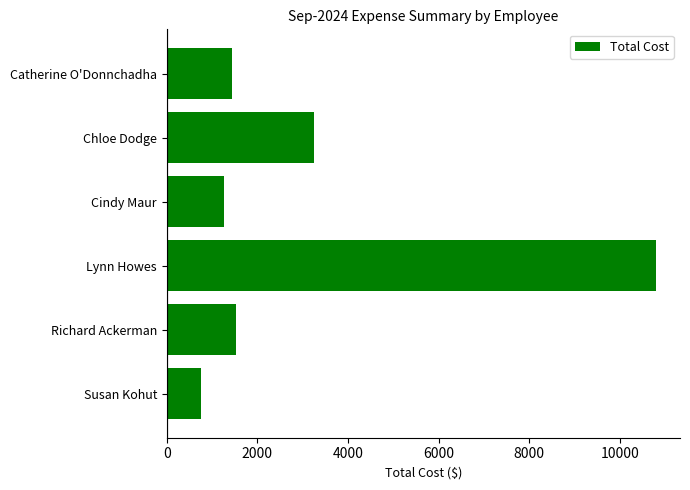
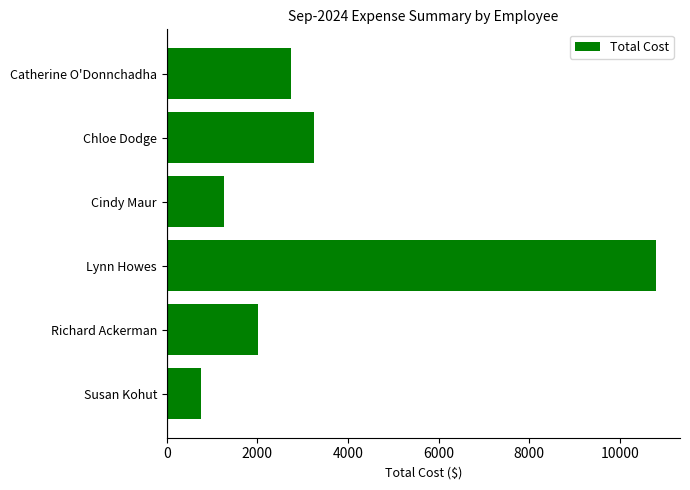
  {
-   "Catherine O'Donnchadha": 1400,
+   "Catherine O'Donnchadha": 2800,
    "Chloe Dodge": 3200,
    "Cindy Maur": 1300,
    "Lynn Howes": 10800,
-   "Richard Ackerman": 1500,
+   "Richard Ackerman": 2000,
    "Susan Kohut": 800
  }
